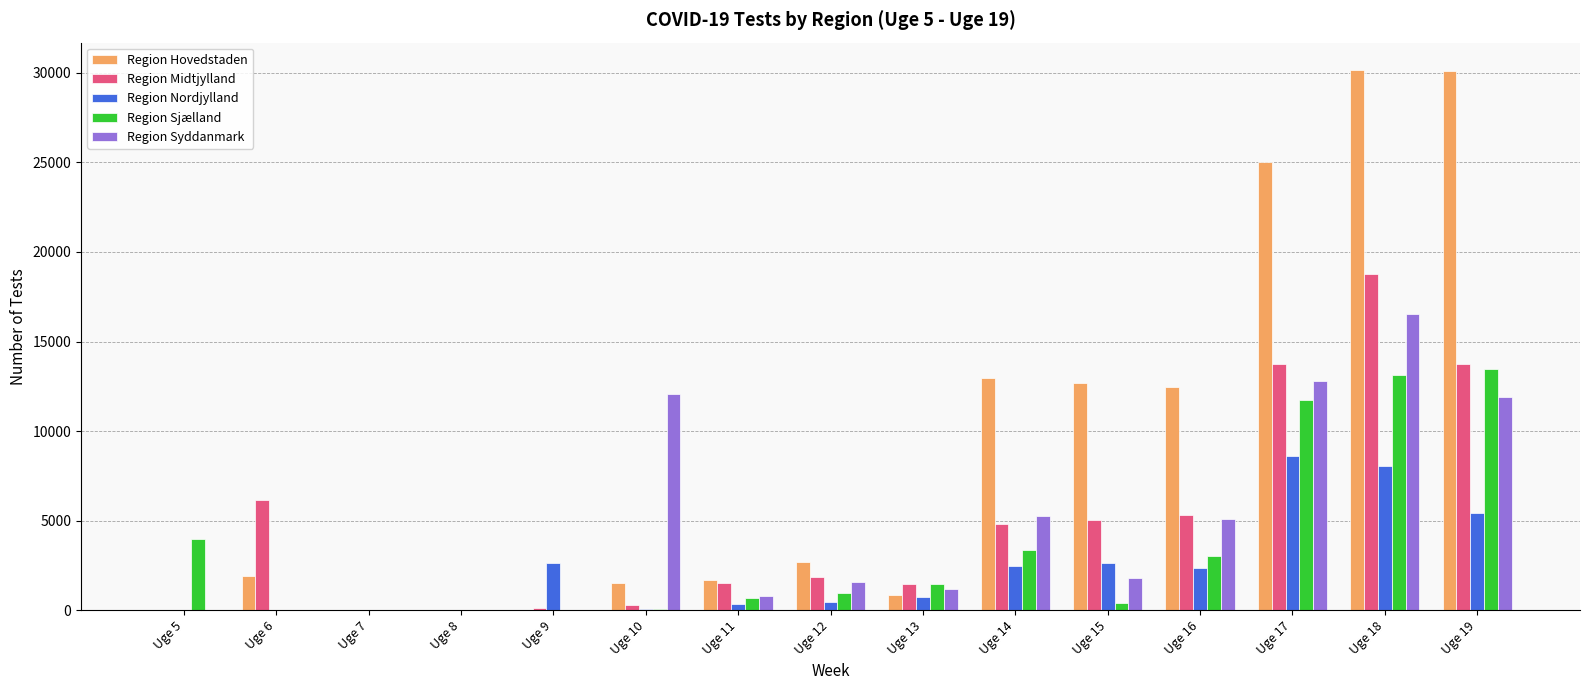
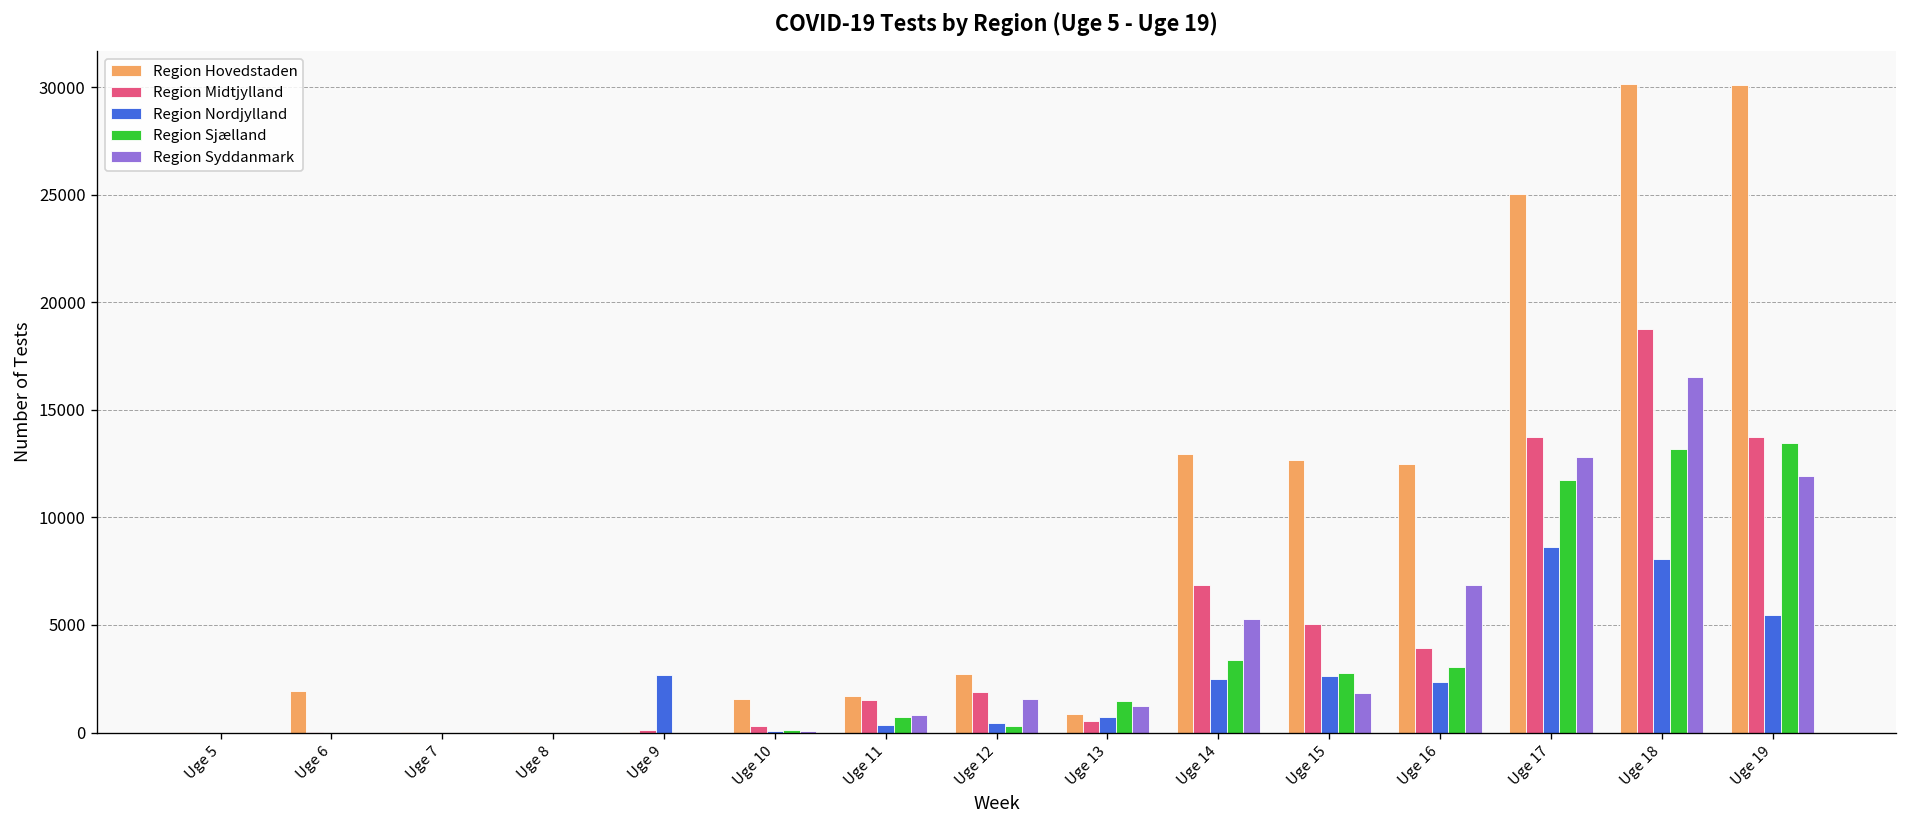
  {
    "Region Hovedstaden": {
      "Uge 6": 1900,
      "Uge 10": 1500,
      "Uge 11": 1700,
      "Uge 12": 2700,
      "Uge 13": 900,
      "Uge 14": 13000,
      "Uge 15": 12700,
      "Uge 16": 12500,
      "Uge 17": 25000,
      "Uge 18": 30200,
      "Uge 19": 30100
    },
    "Region Midtjylland": {
      "Uge 5": 0,
-     "Uge 6": 6200,
+     "Uge 6": 0,
      "Uge 7": 0,
      "Uge 8": 0,
      "Uge 10": 300,
      "Uge 11": 1500,
      "Uge 12": 1900,
-     "Uge 13": 1500,
-     "Uge 14": 4800,
+     "Uge 13": 500,
+     "Uge 14": 6900,
      "Uge 15": 5000,
-     "Uge 16": 5300,
+     "Uge 16": 3900,
      "Uge 17": 13800,
      "Uge 18": 18800,
      "Uge 19": 13700
    },
    "Region Nordjylland": {
      "Uge 5": 0,
      "Uge 6": 0,
      "Uge 7": 0,
      "Uge 8": 0,
      "Uge 9": 2700,
      "Uge 11": 400,
      "Uge 12": 400,
      "Uge 13": 700,
      "Uge 14": 2500,
      "Uge 15": 2600,
      "Uge 16": 2400,
      "Uge 17": 8600,
      "Uge 18": 8100,
      "Uge 19": 5400
    },
    "Region Sjælland": {
-     "Uge 5": 4000,
+     "Uge 5": 0,
      "Uge 6": 0,
      "Uge 7": 0,
      "Uge 8": 0,
      "Uge 9": 0,
      "Uge 11": 700,
-     "Uge 12": 1000,
+     "Uge 12": 300,
      "Uge 13": 1400,
      "Uge 14": 3400,
-     "Uge 15": 400,
+     "Uge 15": 2800,
      "Uge 16": 3000,
      "Uge 17": 11800,
      "Uge 18": 13200,
      "Uge 19": 13500
    },
    "Region Syddanmark": {
      "Uge 5": 0,
      "Uge 6": 0,
      "Uge 7": 0,
      "Uge 8": 0,
      "Uge 9": 0,
-     "Uge 10": 12100,
+     "Uge 10": 100,
      "Uge 11": 800,
      "Uge 12": 1600,
      "Uge 13": 1200,
      "Uge 14": 5300,
      "Uge 15": 1800,
-     "Uge 16": 5100,
+     "Uge 16": 6900,
      "Uge 17": 12800,
      "Uge 18": 16500,
      "Uge 19": 11900
    }
  }
